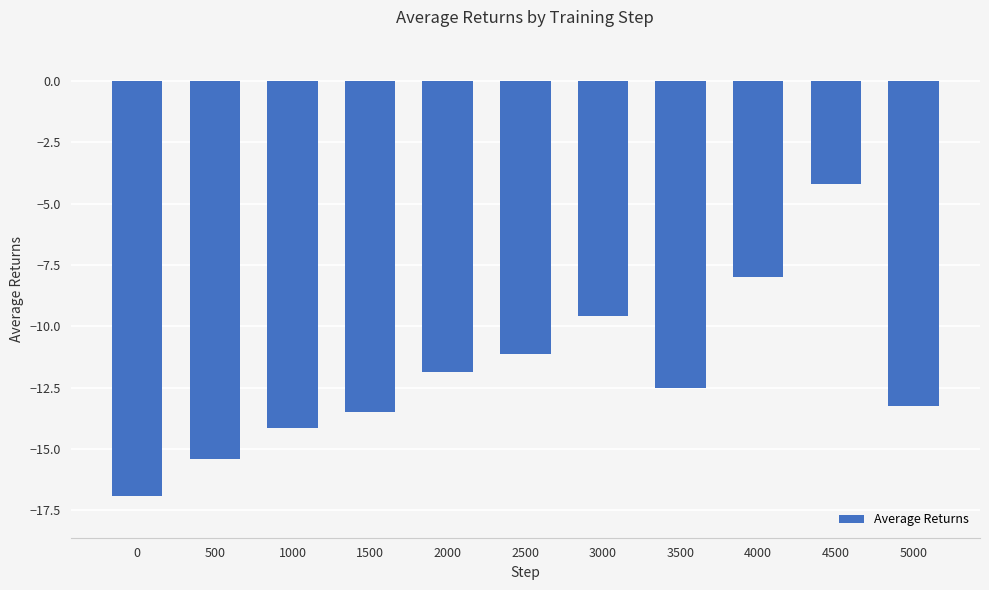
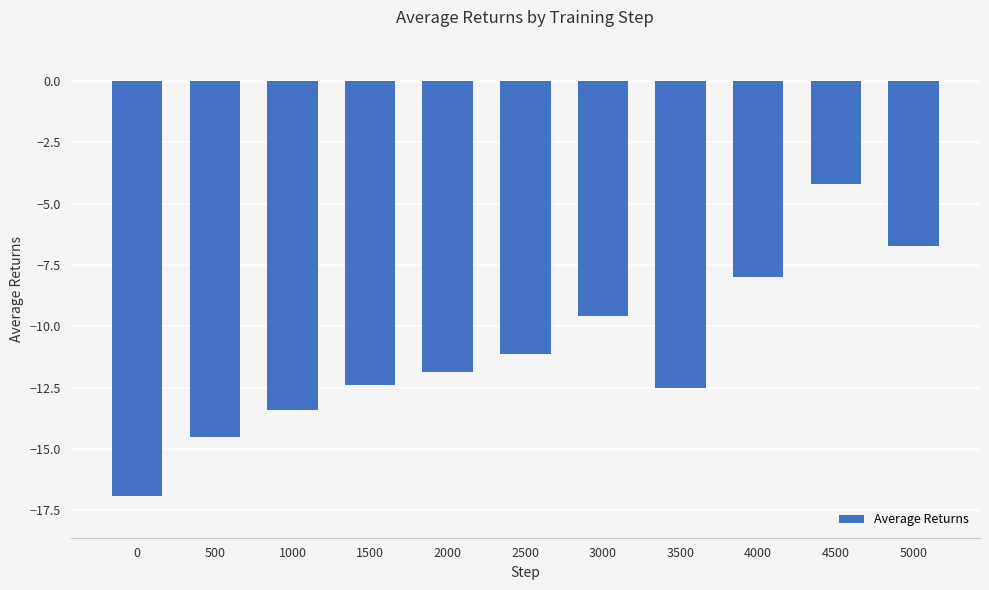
  {
    "0": -16.9,
-   "500": -15.4,
-   "1000": -14.1,
-   "1500": -13.5,
+   "500": -14.5,
+   "1000": -13.4,
+   "1500": -12.4,
    "2000": -11.9,
    "2500": -11.1,
    "3000": -9.6,
    "3500": -12.5,
    "4000": -8.0,
    "4500": -4.2,
-   "5000": -13.2
+   "5000": -6.7
  }
